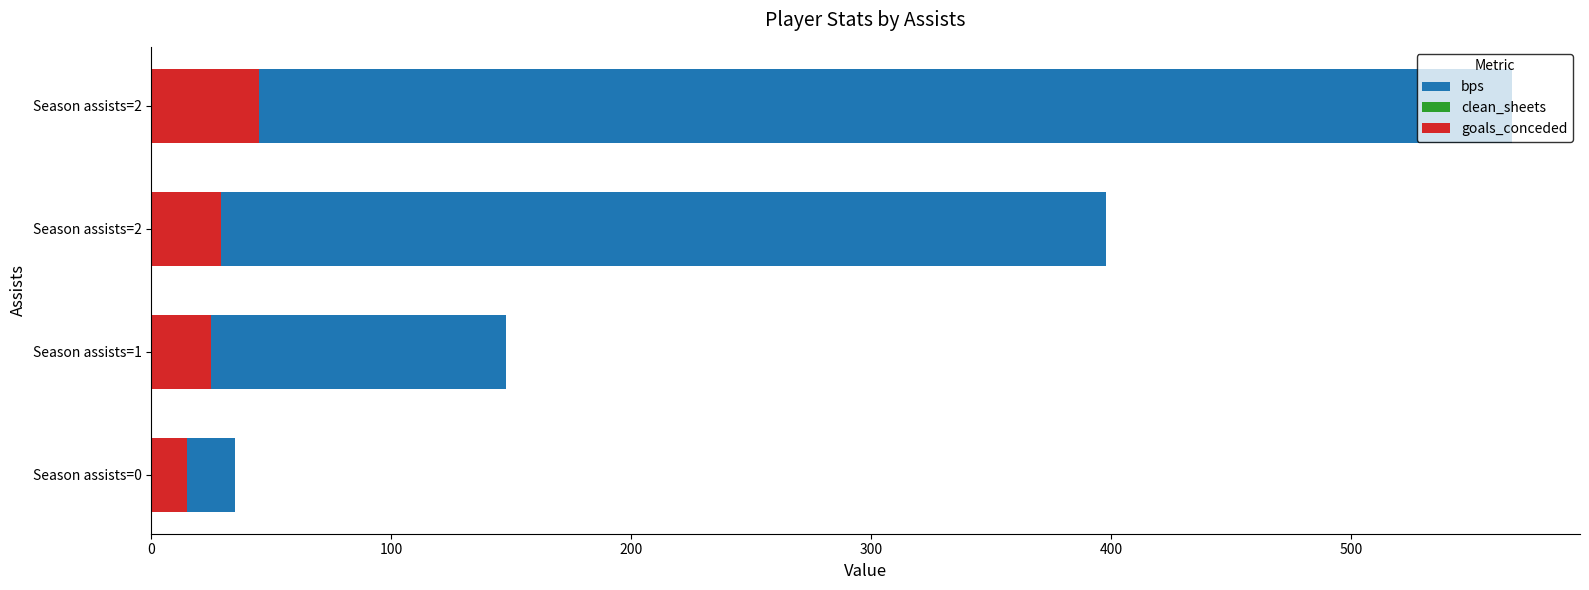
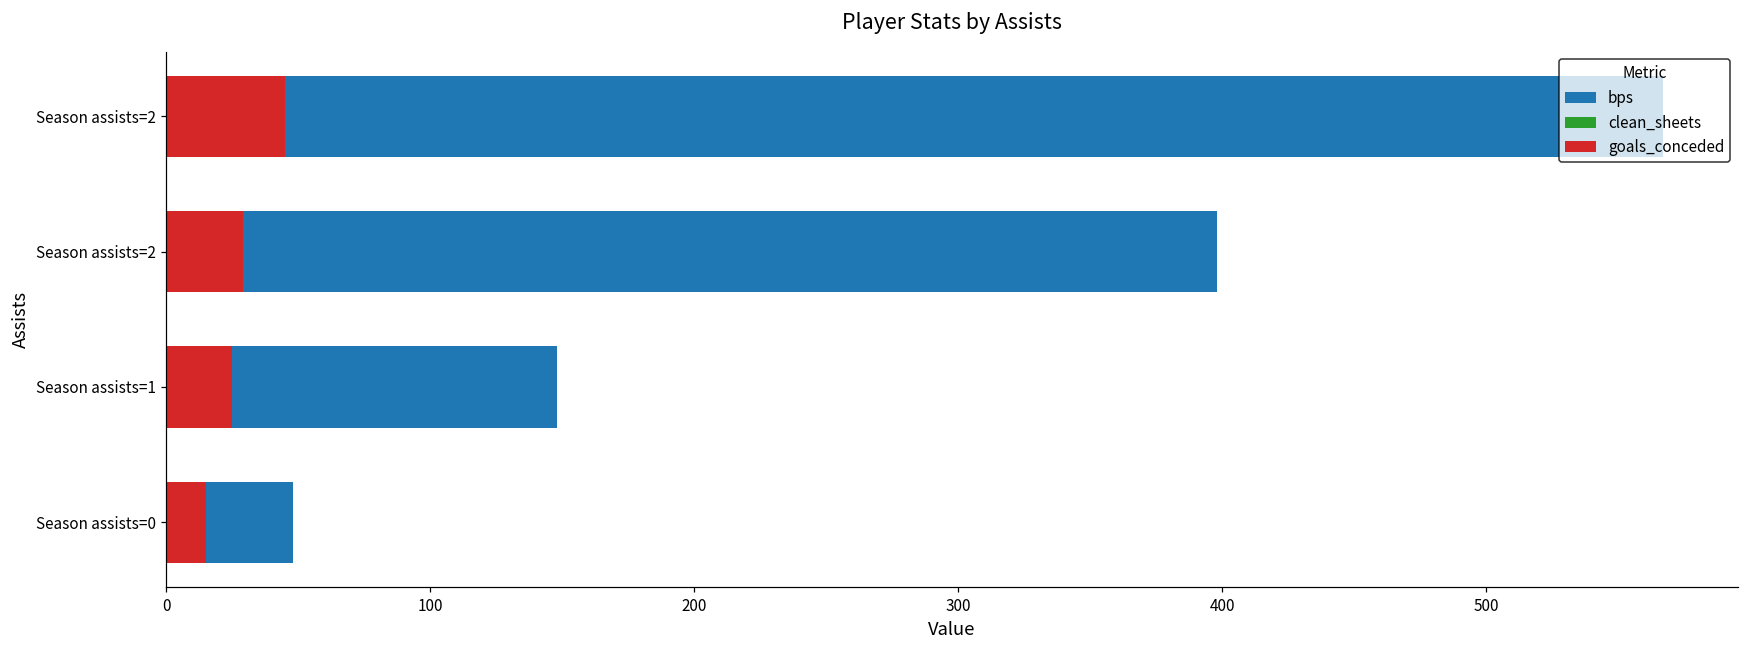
  {
    "bps": {
      "Season assists=1": 148,
-     "Season assists=0": 35
+     "Season assists=0": 48
    },
    "clean_sheets": {
      "Season assists=0": 0
    }
  }
